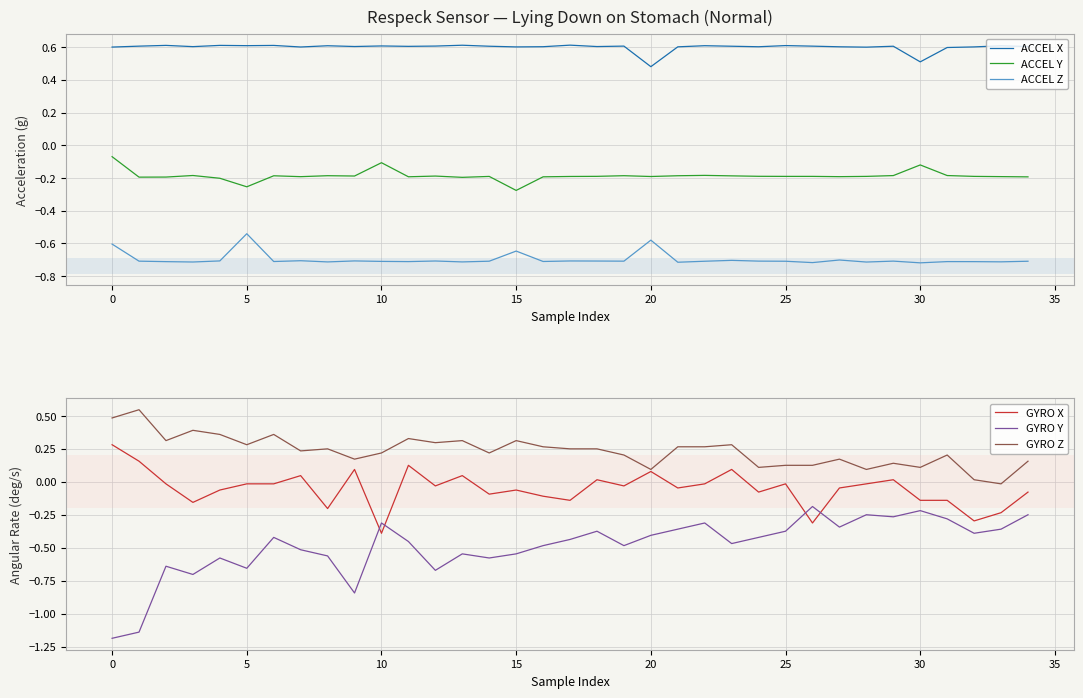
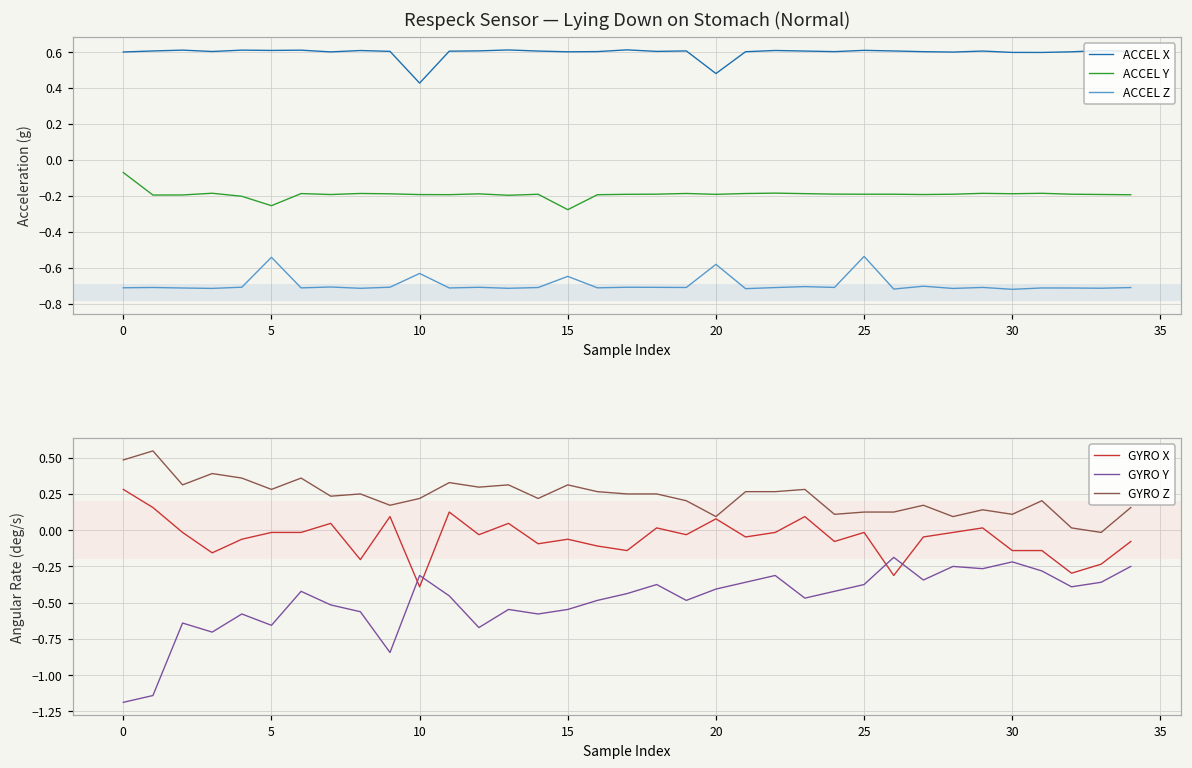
  {
    "Respeck Sensor — Lying Down on Stomach (Normal)": {
      "ACCEL X": {
        "0": 0.60,
        "5": 0.61,
-       "10": 0.61,
+       "10": 0.43,
        "15": 0.60,
        "20": 0.48,
        "25": 0.61,
-       "30": 0.51
+       "30": 0.60
      },
      "ACCEL Y": {
        "0": -0.07,
        "5": -0.25,
-       "10": -0.11,
+       "10": -0.19,
        "15": -0.28,
        "20": -0.19,
        "25": -0.19,
-       "30": -0.12
+       "30": -0.19
      },
      "ACCEL Z": {
-       "0": -0.60,
+       "0": -0.71,
        "5": -0.54,
-       "10": -0.71,
+       "10": -0.63,
        "15": -0.65,
        "20": -0.58,
-       "25": -0.71,
+       "25": -0.54,
        "30": -0.72
      }
    }
  }
